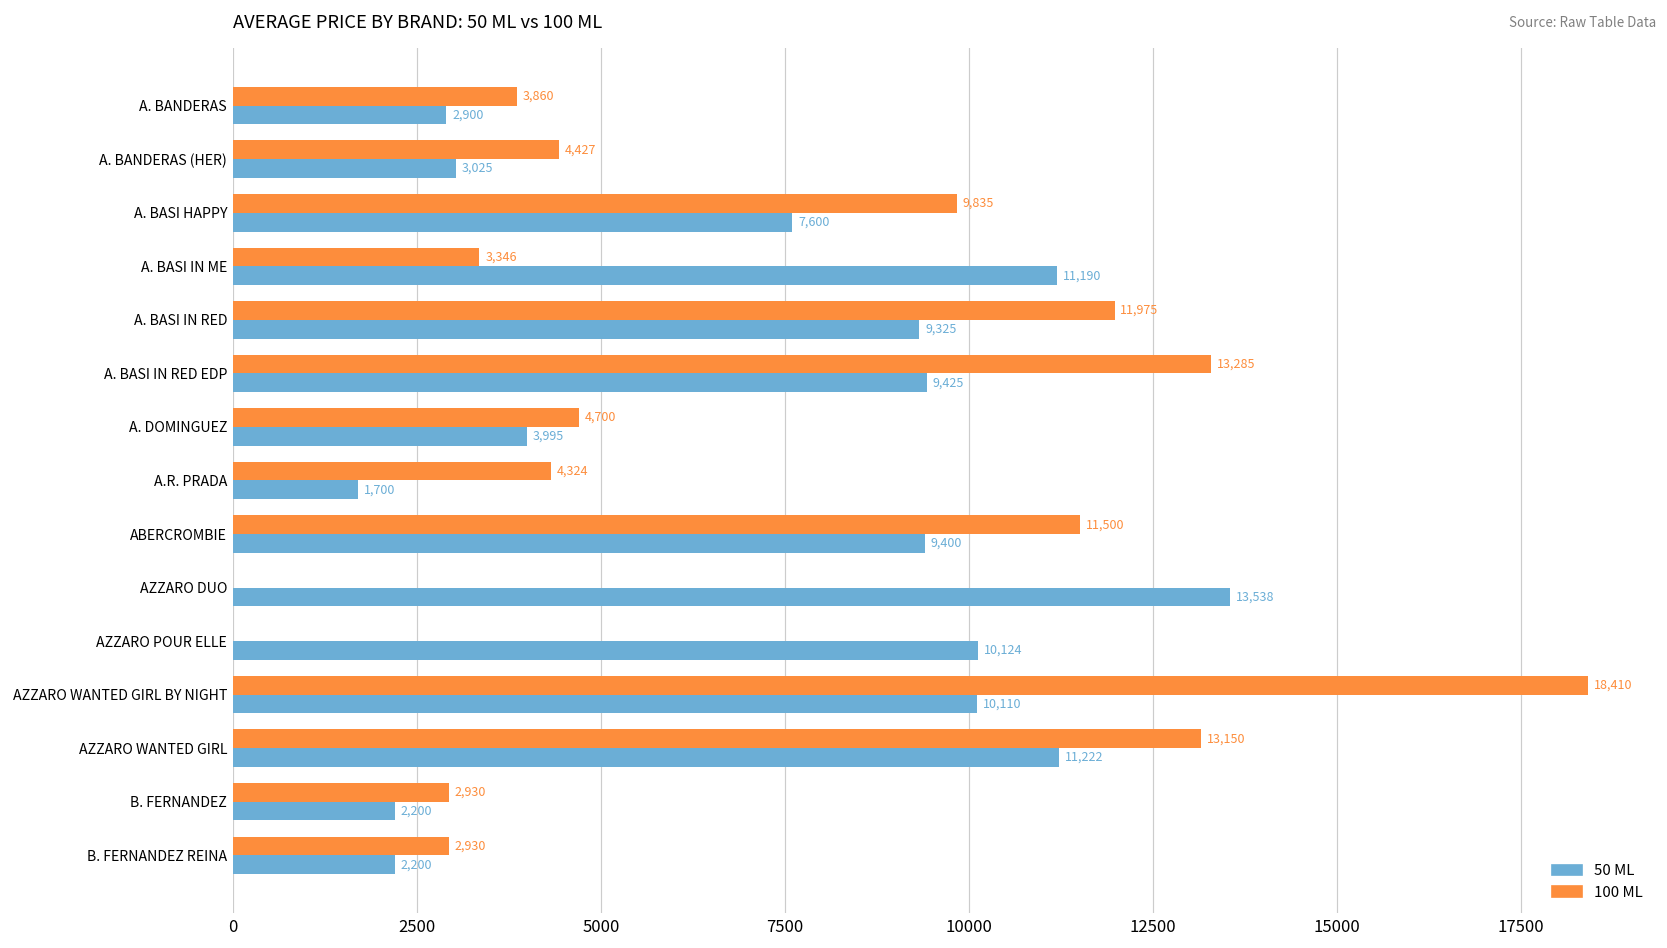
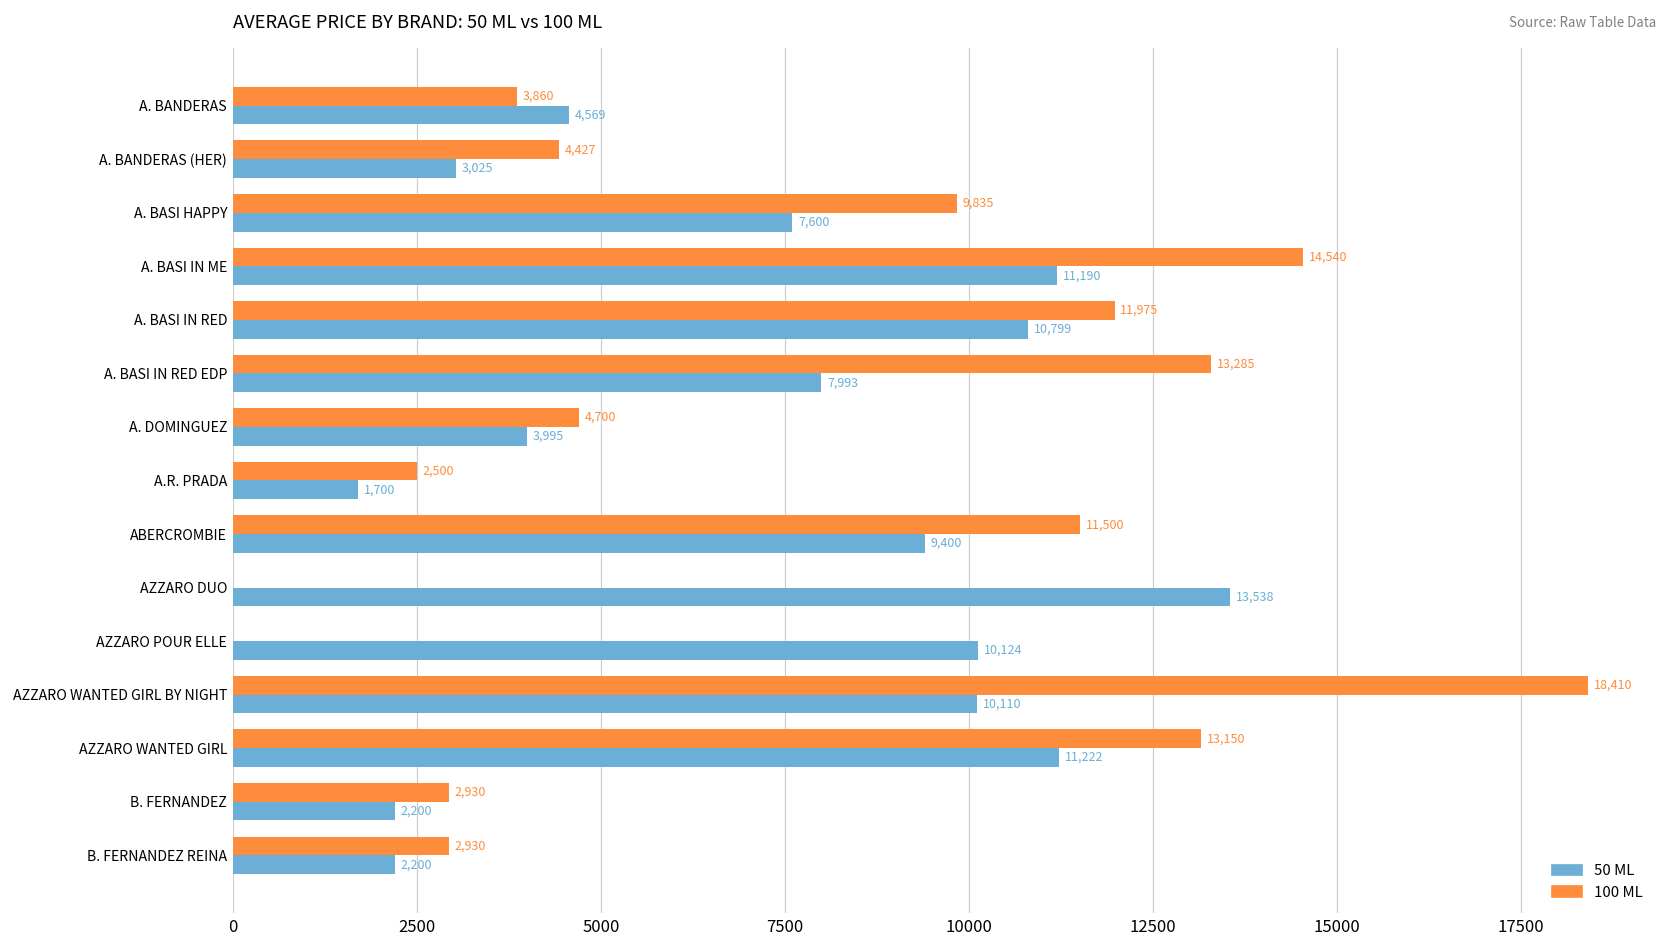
  {
    "50 ML": {
-     "A. BANDERAS": "2,900",
+     "A. BANDERAS": "4,569",
      "A. BANDERAS (HER)": "3,025",
      "A. BASI HAPPY": "7,600",
      "A. BASI IN ME": "11,190",
-     "A. BASI IN RED": "9,325",
-     "A. BASI IN RED EDP": "9,425",
+     "A. BASI IN RED": "10,799",
+     "A. BASI IN RED EDP": "7,993",
      "A. DOMINGUEZ": "3,995",
      "A.R. PRADA": "1,700",
      "ABERCROMBIE": "9,400",
      "AZZARO DUO": "13,538",
      "AZZARO POUR ELLE": "10,124",
      "AZZARO WANTED GIRL BY NIGHT": "10,110",
      "AZZARO WANTED GIRL": "11,222",
      "B. FERNANDEZ": "2,200",
      "B. FERNANDEZ REINA": "2,200"
    },
    "100 ML": {
      "A. BANDERAS": "3,860",
      "A. BANDERAS (HER)": "4,427",
      "A. BASI HAPPY": "9,835",
-     "A. BASI IN ME": "3,346",
+     "A. BASI IN ME": "14,540",
      "A. BASI IN RED": "11,975",
      "A. BASI IN RED EDP": "13,285",
      "A. DOMINGUEZ": "4,700",
-     "A.R. PRADA": "4,324",
+     "A.R. PRADA": "2,500",
      "ABERCROMBIE": "11,500",
      "AZZARO WANTED GIRL BY NIGHT": "18,410",
      "AZZARO WANTED GIRL": "13,150",
      "B. FERNANDEZ": "2,930",
      "B. FERNANDEZ REINA": "2,930"
    }
  }
